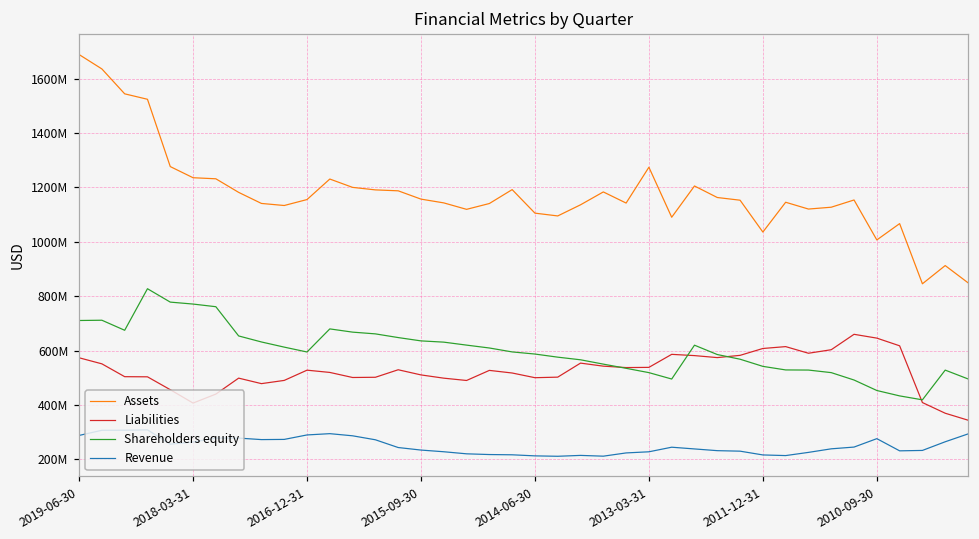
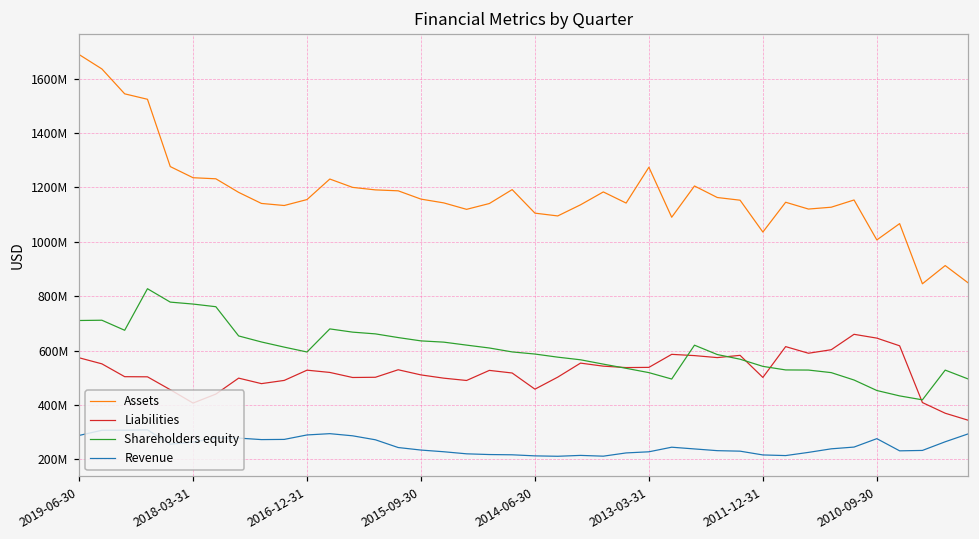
  {
    "Assets": {
      "2019-06-30": 1690000000,
      "2018-03-31": 1240000000,
      "2016-12-31": 1160000000,
      "2015-09-30": 1160000000,
      "2014-06-30": 1110000000,
      "2013-03-31": 1270000000,
      "2011-12-31": 1040000000,
      "2010-09-30": 1010000000
    },
    "Liabilities": {
      "2019-06-30": 570000000,
      "2016-12-31": 530000000,
      "2015-09-30": 510000000,
-     "2014-06-30": 500000000,
+     "2014-06-30": 460000000,
      "2013-03-31": 540000000,
-     "2011-12-31": 610000000,
+     "2011-12-31": 500000000,
      "2010-09-30": 650000000
    },
    "Shareholders equity": {
      "2019-06-30": 710000000,
      "2018-03-31": 770000000,
      "2016-12-31": 590000000,
      "2015-09-30": 640000000,
      "2014-06-30": 590000000,
      "2013-03-31": 520000000,
      "2011-12-31": 540000000,
      "2010-09-30": 450000000
    },
    "Revenue": {
      "2019-06-30": 290000000,
      "2016-12-31": 290000000,
      "2015-09-30": 230000000,
      "2014-06-30": 210000000,
      "2013-03-31": 230000000,
      "2011-12-31": 220000000,
      "2010-09-30": 280000000
    }
  }
